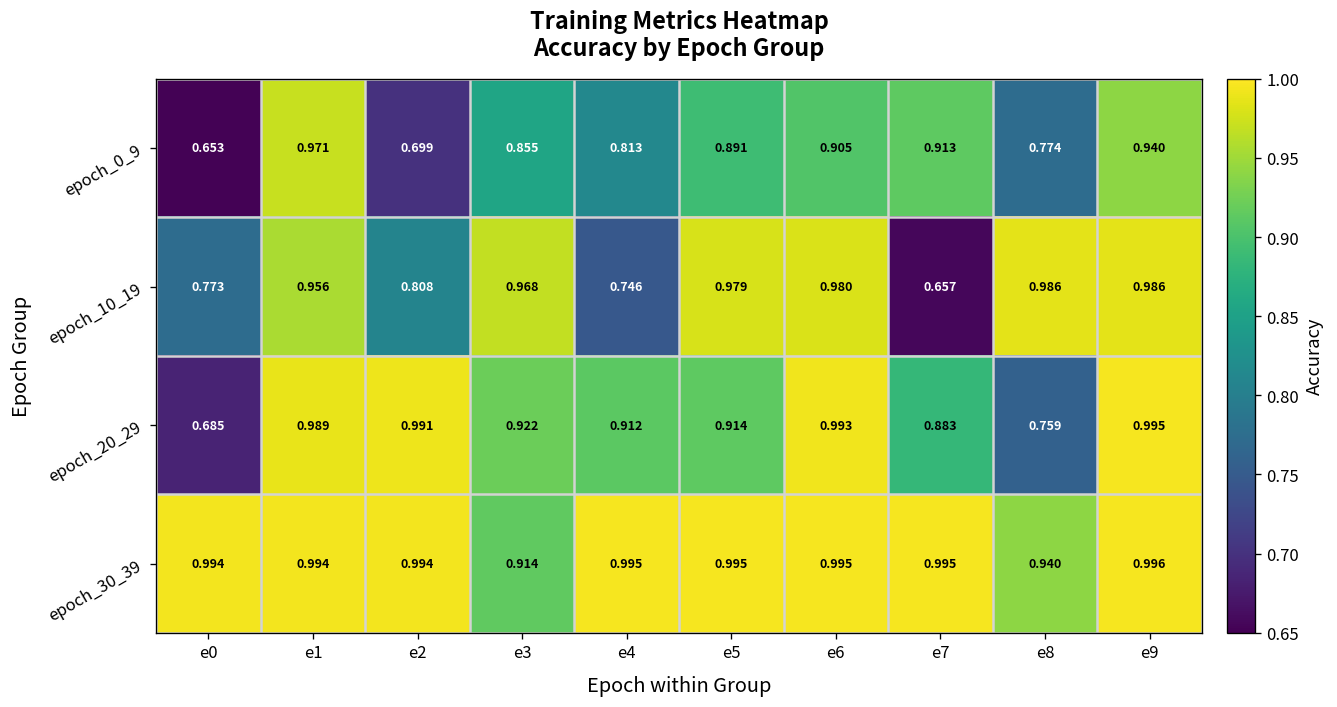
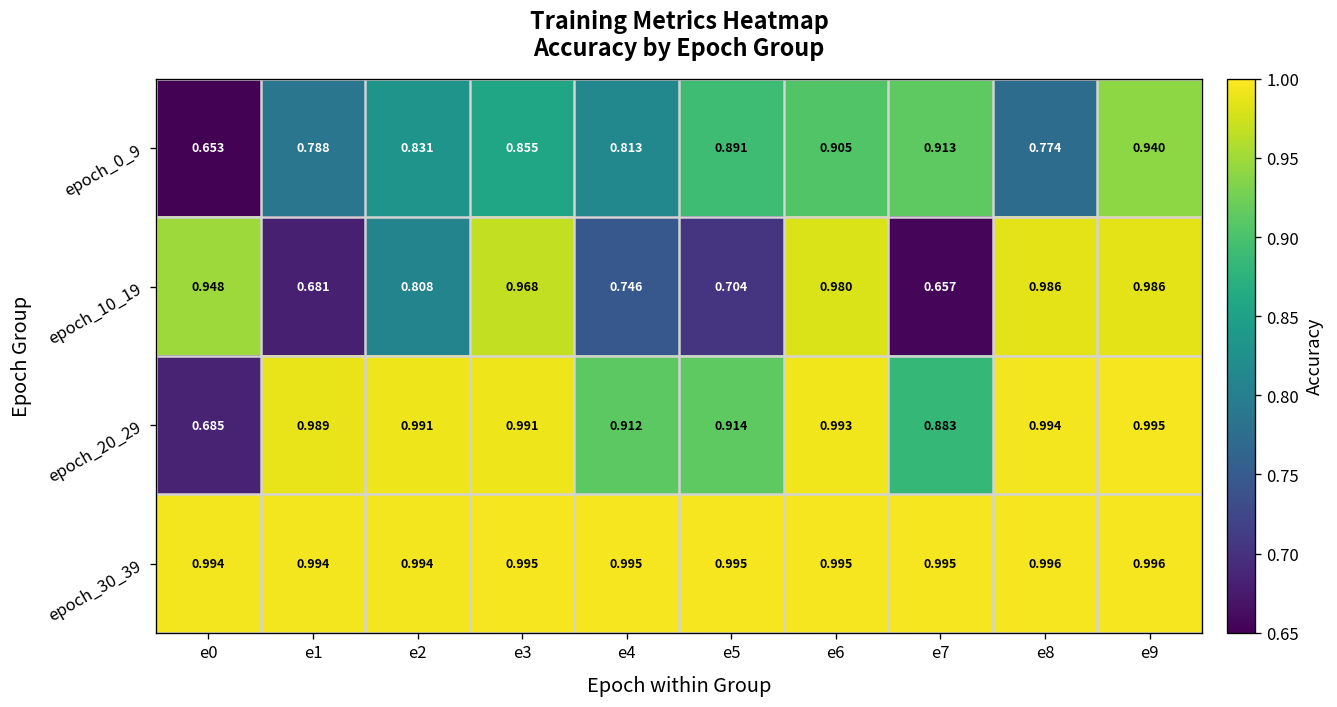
  {
    "epoch_0_9": {
      "e0": 0.653,
-     "e1": 0.971,
-     "e2": 0.699,
+     "e1": 0.788,
+     "e2": 0.831,
      "e3": 0.855,
      "e4": 0.813,
      "e5": 0.891,
      "e6": 0.905,
      "e7": 0.913,
      "e8": 0.774,
      "e9": 0.940
    },
    "epoch_10_19": {
-     "e0": 0.773,
-     "e1": 0.956,
+     "e0": 0.948,
+     "e1": 0.681,
      "e2": 0.808,
      "e3": 0.968,
      "e4": 0.746,
-     "e5": 0.979,
+     "e5": 0.704,
      "e6": 0.980,
      "e7": 0.657,
      "e8": 0.986,
      "e9": 0.986
    },
    "epoch_20_29": {
      "e0": 0.685,
      "e1": 0.989,
      "e2": 0.991,
-     "e3": 0.922,
+     "e3": 0.991,
      "e4": 0.912,
      "e5": 0.914,
      "e6": 0.993,
      "e7": 0.883,
-     "e8": 0.759,
+     "e8": 0.994,
      "e9": 0.995
    },
    "epoch_30_39": {
      "e0": 0.994,
      "e1": 0.994,
      "e2": 0.994,
-     "e3": 0.914,
+     "e3": 0.995,
      "e4": 0.995,
      "e5": 0.995,
      "e6": 0.995,
      "e7": 0.995,
-     "e8": 0.940,
+     "e8": 0.996,
      "e9": 0.996
    }
  }
